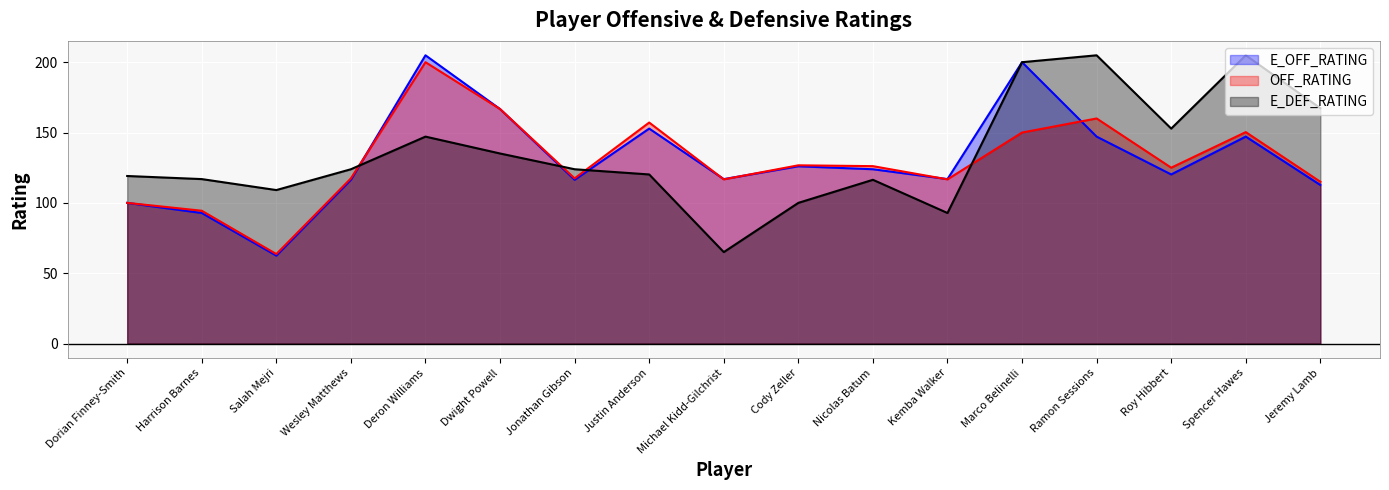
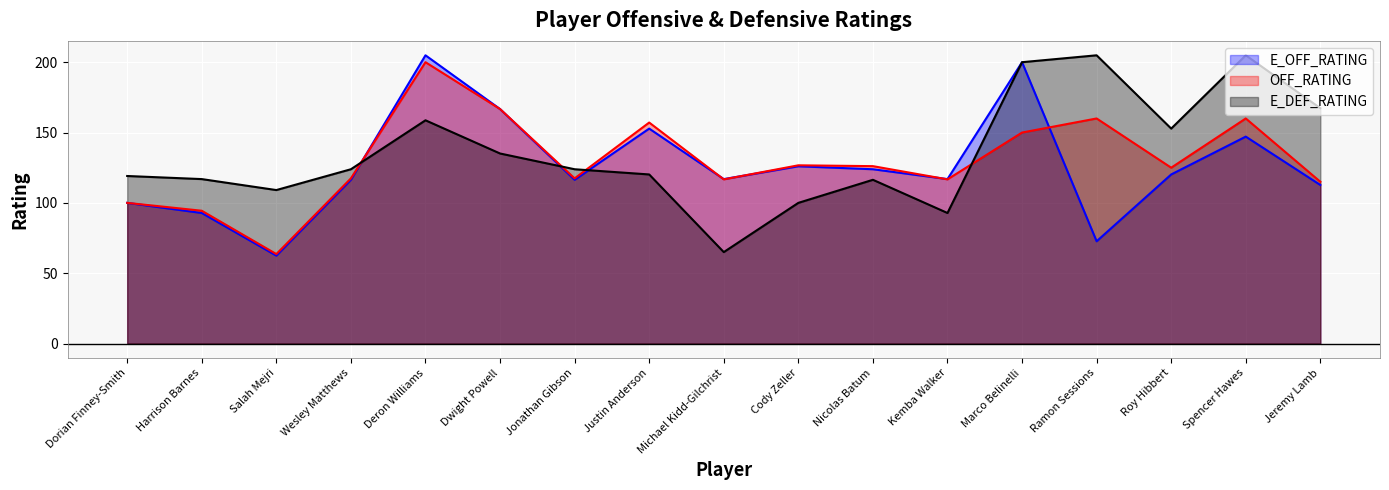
  {
    "E_OFF_RATING": {
      "Deron Williams": 205,
      "Justin Anderson": 153,
      "Nicolas Batum": 124,
-     "Ramon Sessions": 147,
+     "Ramon Sessions": 73,
      "Roy Hibbert": 120,
      "Spencer Hawes": 147,
      "Jeremy Lamb": 113
    },
    "OFF_RATING": {
      "Deron Williams": 200,
      "Justin Anderson": 157,
      "Nicolas Batum": 126,
      "Marco Belinelli": 150,
      "Ramon Sessions": 160,
      "Roy Hibbert": 125,
-     "Spencer Hawes": 150,
+     "Spencer Hawes": 160,
      "Jeremy Lamb": 115
    },
    "E_DEF_RATING": {
      "Dorian Finney-Smith": 119,
      "Harrison Barnes": 117,
      "Salah Mejri": 109,
      "Wesley Matthews": 124,
-     "Deron Williams": 147,
+     "Deron Williams": 159,
      "Dwight Powell": 135,
      "Jonathan Gibson": 124,
      "Justin Anderson": 120,
      "Michael Kidd-Gilchrist": 65,
      "Cody Zeller": 100,
      "Nicolas Batum": 116,
      "Kemba Walker": 93,
      "Ramon Sessions": 205,
      "Roy Hibbert": 153
    }
  }
